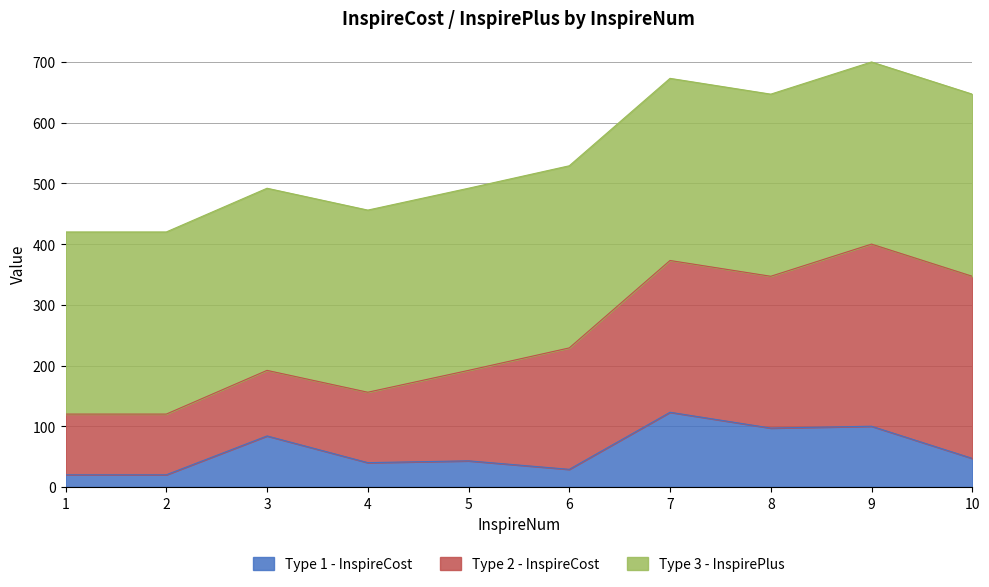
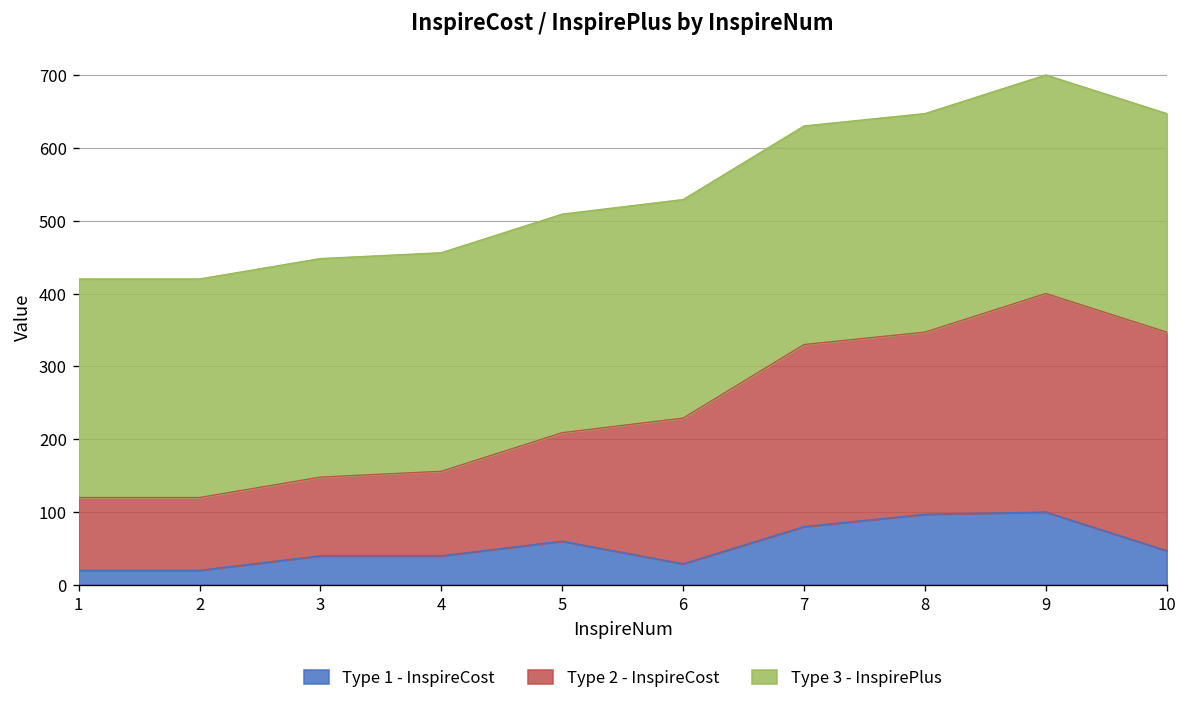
  {
    "Type 1 - InspireCost": {
      "1": 20,
      "2": 20,
-     "3": 80,
+     "3": 40,
      "4": 40,
-     "5": 40,
+     "5": 60,
      "6": 30,
-     "7": 120,
+     "7": 80,
      "8": 100,
      "9": 100,
      "10": 50
    },
    "Type 2 - InspireCost": {
      "1": 100,
      "2": 100,
      "3": 110,
      "4": 120,
      "5": 150,
      "6": 200,
      "7": 250,
      "8": 250,
      "9": 300,
      "10": 300
    },
    "Type 3 - InspirePlus": {
      "1": 300,
      "2": 300,
      "3": 300,
      "4": 300,
      "5": 300,
      "6": 300,
      "7": 300,
      "8": 300,
      "9": 300,
      "10": 300
    }
  }
